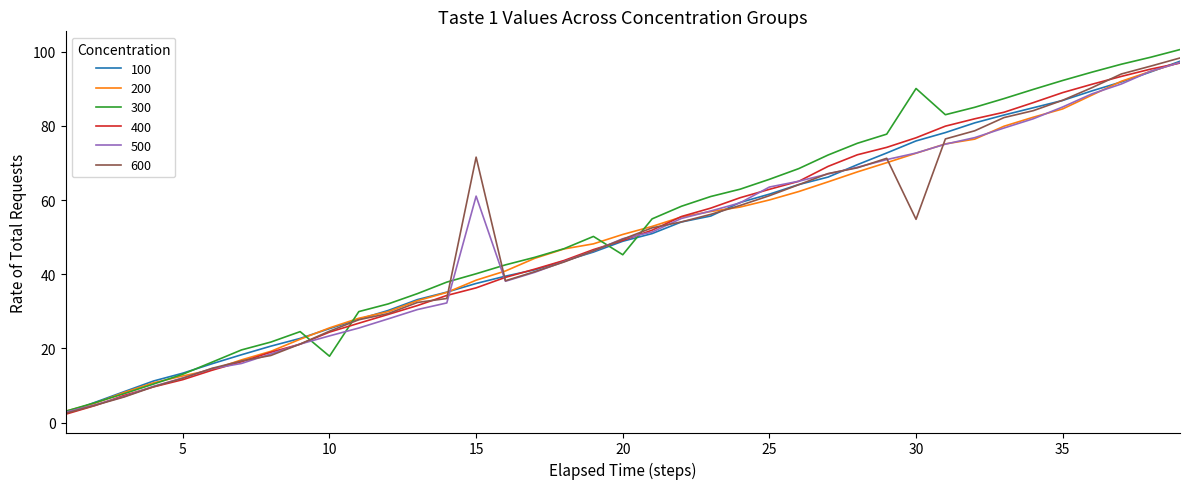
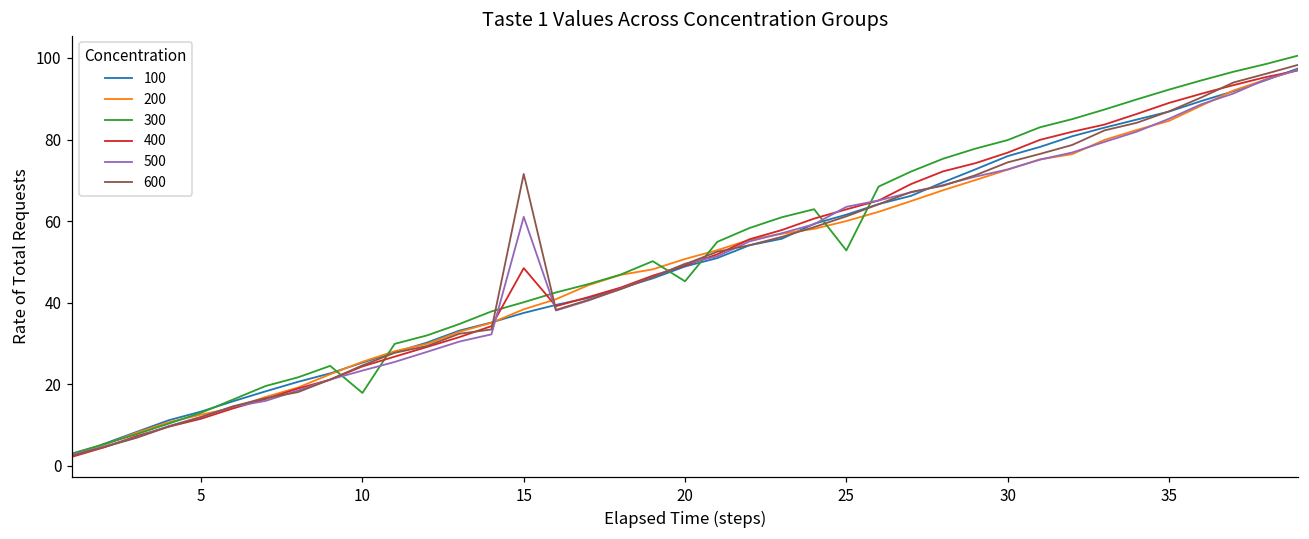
  {
    "100": {
      "15": 38,
      "30": 76
    },
    "200": {
      "15": 38,
      "20": 51,
      "25": 60
    },
    "300": {
      "10": 18,
      "15": 40,
      "20": 45,
-     "25": 66,
-     "30": 90,
+     "25": 53,
+     "30": 80,
      "35": 92
    },
    "400": {
-     "15": 36,
+     "15": 48,
      "30": 77,
      "35": 89
    },
    "500": {
      "10": 23,
      "15": 61
    },
    "600": {
      "15": 72,
-     "30": 55
+     "30": 74
    }
  }
